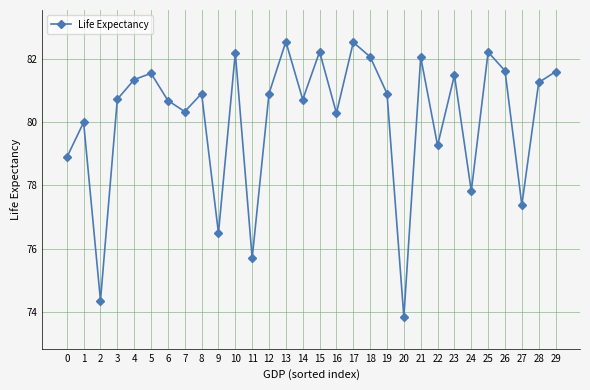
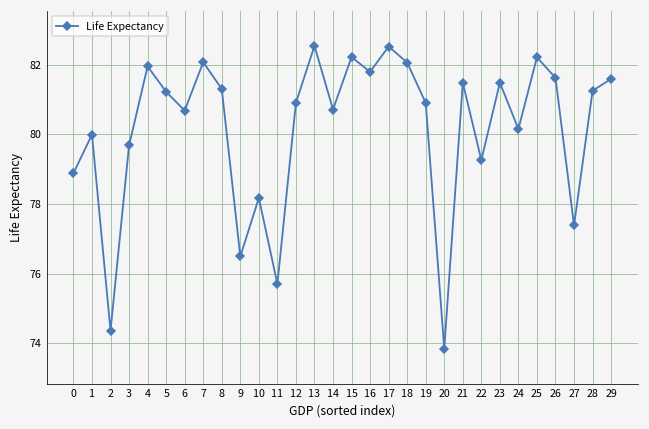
  {
    "0": 78.9,
    "1": 80.0,
    "2": 74.4,
-   "3": 80.7,
-   "4": 81.3,
-   "5": 81.5,
+   "3": 79.7,
+   "4": 82.0,
+   "5": 81.2,
    "6": 80.7,
-   "7": 80.3,
-   "8": 80.9,
+   "7": 82.1,
+   "8": 81.3,
    "9": 76.5,
-   "10": 82.2,
+   "10": 78.2,
    "11": 75.7,
    "12": 80.9,
    "13": 82.5,
    "14": 80.7,
    "15": 82.2,
-   "16": 80.3,
+   "16": 81.8,
    "17": 82.5,
    "18": 82.1,
    "19": 80.9,
    "20": 73.8,
-   "21": 82.1,
+   "21": 81.5,
    "22": 79.3,
    "23": 81.5,
-   "24": 77.8,
+   "24": 80.2,
    "25": 82.2,
    "26": 81.6,
    "27": 77.4,
    "28": 81.3,
    "29": 81.6
  }
